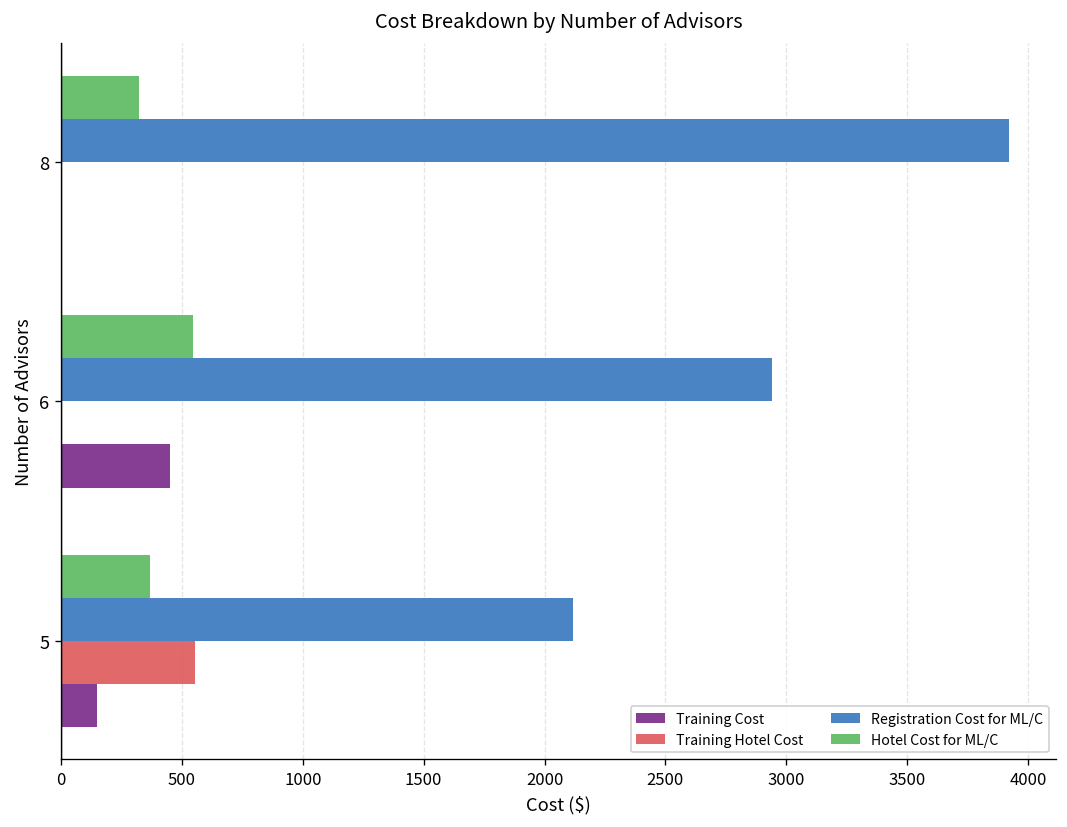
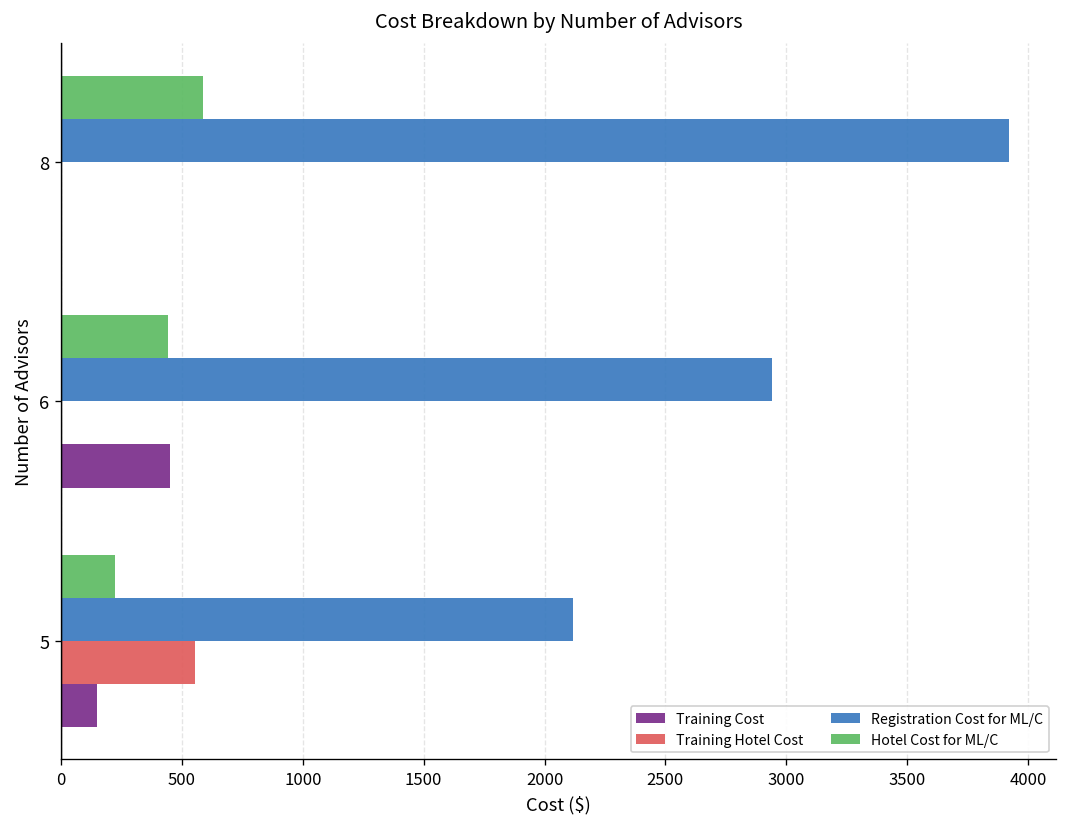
  {
    "Training Cost": {
      "8": 0,
      "6": 450,
      "5": 150
    },
    "Training Hotel Cost": {
      "8": 0,
      "6": 0,
      "5": 550
    },
    "Registration Cost for ML/C": {
      "8": 3920,
      "6": 2940,
      "5": 2120
    },
    "Hotel Cost for ML/C": {
-     "8": 320,
-     "6": 540,
-     "5": 370
+     "8": 590,
+     "6": 440,
+     "5": 220
    }
  }
